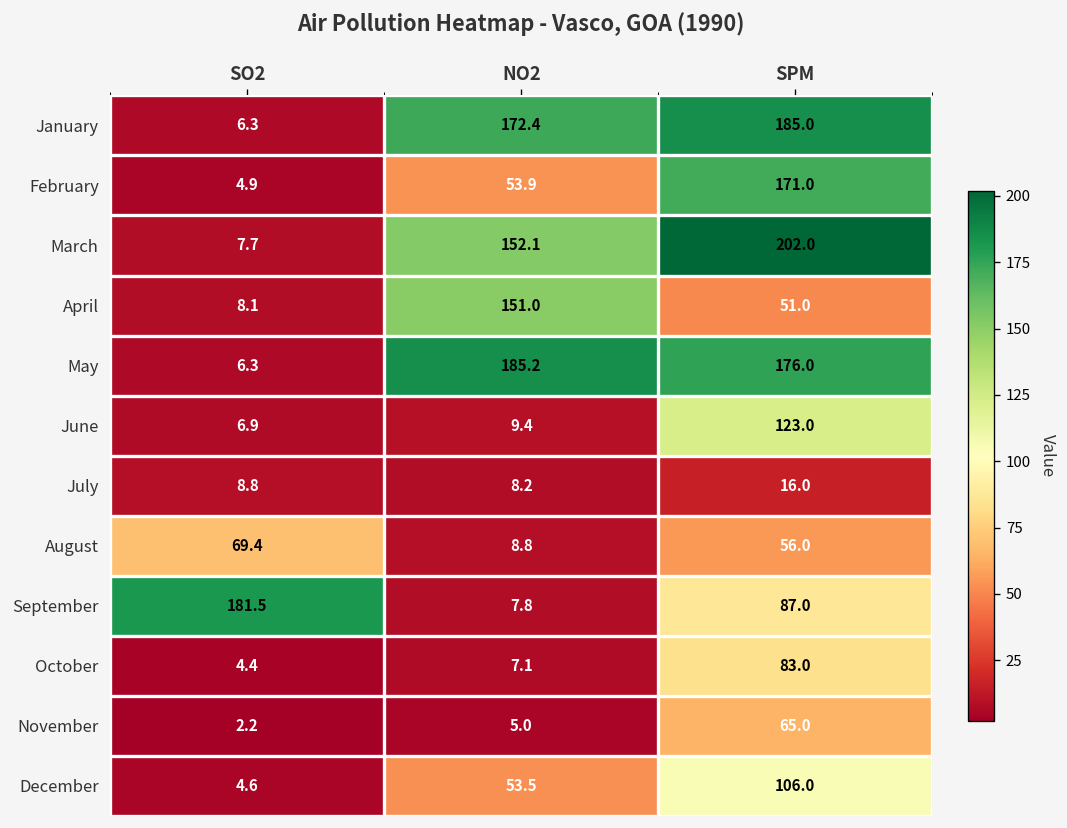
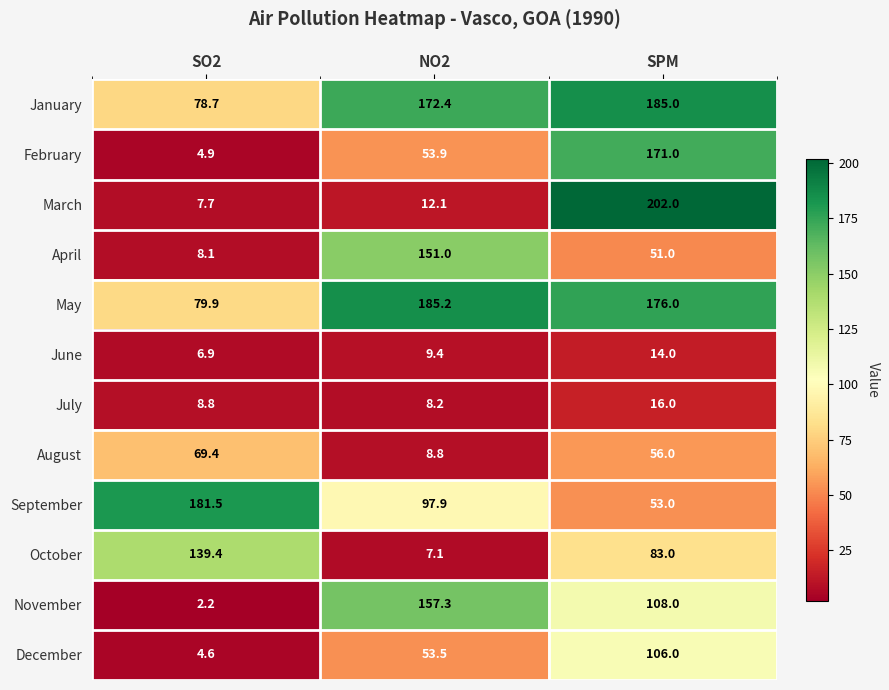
  {
    "January": {
-     "SO2": 6.3,
+     "SO2": 78.7,
      "NO2": 172.4,
      "SPM": 185.0
    },
    "February": {
      "SO2": 4.9,
      "NO2": 53.9,
      "SPM": 171.0
    },
    "March": {
      "SO2": 7.7,
-     "NO2": 152.1,
+     "NO2": 12.1,
      "SPM": 202.0
    },
    "April": {
      "SO2": 8.1,
      "NO2": 151.0,
      "SPM": 51.0
    },
    "May": {
-     "SO2": 6.3,
+     "SO2": 79.9,
      "NO2": 185.2,
      "SPM": 176.0
    },
    "June": {
      "SO2": 6.9,
      "NO2": 9.4,
-     "SPM": 123.0
+     "SPM": 14.0
    },
    "July": {
      "SO2": 8.8,
      "NO2": 8.2,
      "SPM": 16.0
    },
    "August": {
      "SO2": 69.4,
      "NO2": 8.8,
      "SPM": 56.0
    },
    "September": {
      "SO2": 181.5,
-     "NO2": 7.8,
-     "SPM": 87.0
+     "NO2": 97.9,
+     "SPM": 53.0
    },
    "October": {
-     "SO2": 4.4,
+     "SO2": 139.4,
      "NO2": 7.1,
      "SPM": 83.0
    },
    "November": {
      "SO2": 2.2,
-     "NO2": 5.0,
-     "SPM": 65.0
+     "NO2": 157.3,
+     "SPM": 108.0
    },
    "December": {
      "SO2": 4.6,
      "NO2": 53.5,
      "SPM": 106.0
    }
  }
